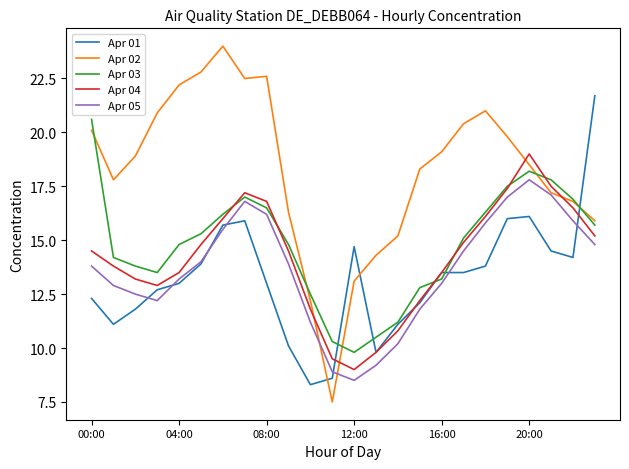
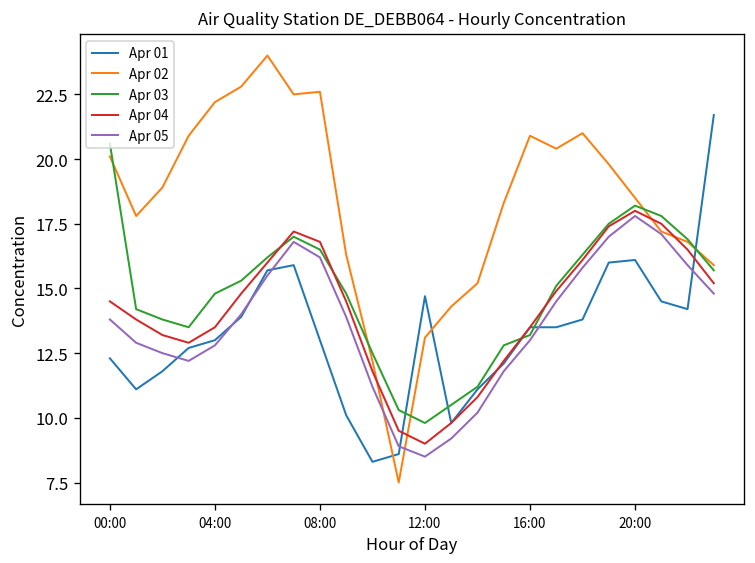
  {
    "Apr 01": {
      "00:00": 12.3,
      "04:00": 13.0,
      "08:00": 13.0,
      "12:00": 14.7,
      "20:00": 16.1
    },
    "Apr 02": {
      "00:00": 20.1,
      "04:00": 22.2,
      "08:00": 22.6,
      "12:00": 13.1,
-     "16:00": 19.1,
+     "16:00": 20.9,
      "20:00": 18.5
    },
    "Apr 03": {
      "00:00": 20.6,
      "04:00": 14.8,
      "08:00": 16.5,
      "12:00": 9.8,
      "16:00": 13.2,
      "20:00": 18.2
    },
    "Apr 04": {
      "00:00": 14.5,
      "04:00": 13.5,
      "08:00": 16.8,
      "12:00": 9,
-     "20:00": 19
+     "20:00": 18
    },
    "Apr 05": {
      "00:00": 13.8,
-     "04:00": 13.2,
+     "04:00": 12.8,
      "08:00": 16.2,
      "12:00": 8.5,
      "16:00": 13.0,
      "20:00": 17.8
    }
  }
